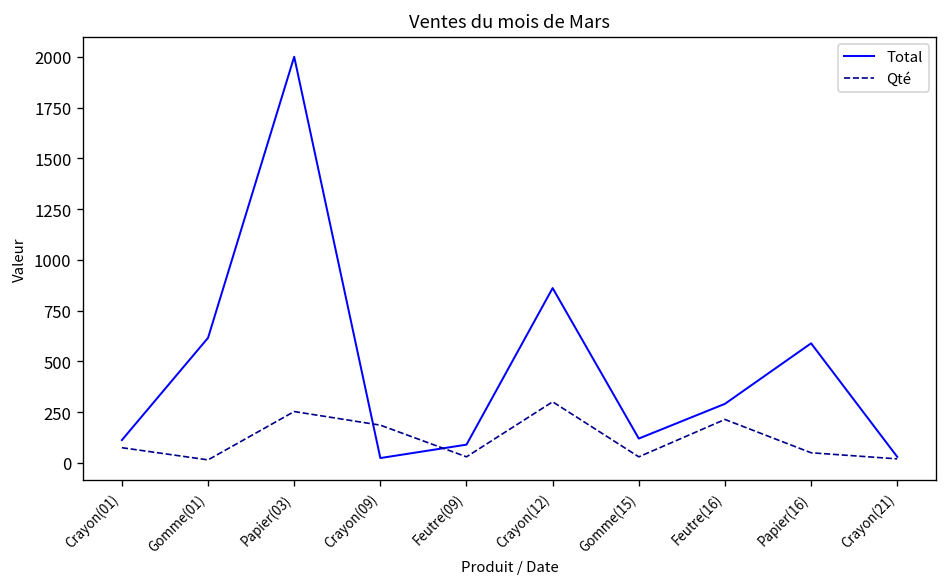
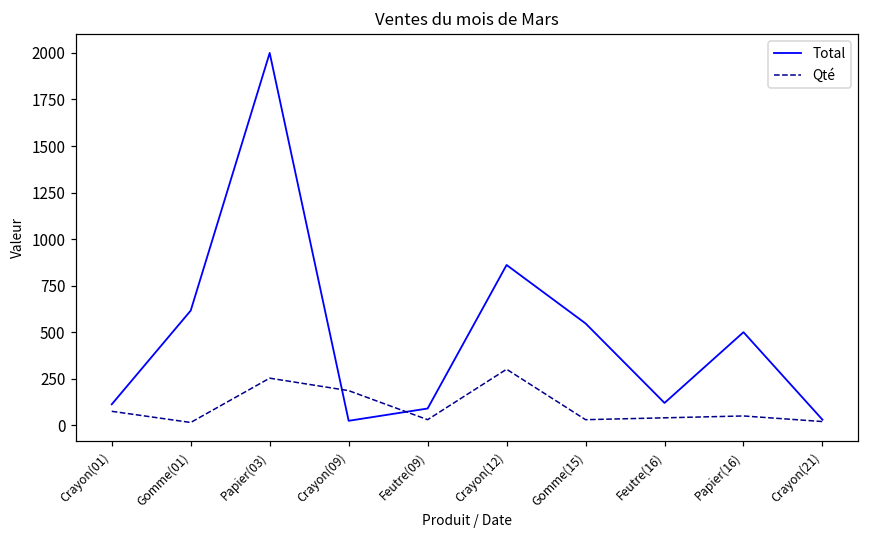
  {
    "Total": {
      "Crayon(01)": 110,
      "Gomme(01)": 620,
      "Papier(03)": 2000,
      "Crayon(09)": 20,
      "Feutre(09)": 90,
      "Crayon(12)": 860,
-     "Gomme(15)": 120,
-     "Feutre(16)": 290,
-     "Papier(16)": 590
+     "Gomme(15)": 550,
+     "Feutre(16)": 120,
+     "Papier(16)": 500
    },
    "Qté": {
      "Crayon(01)": 80,
      "Gomme(01)": 20,
      "Papier(03)": 250,
      "Crayon(09)": 190,
      "Feutre(09)": 30,
      "Crayon(12)": 300,
      "Gomme(15)": 30,
-     "Feutre(16)": 210,
+     "Feutre(16)": 40,
      "Papier(16)": 50
    }
  }
